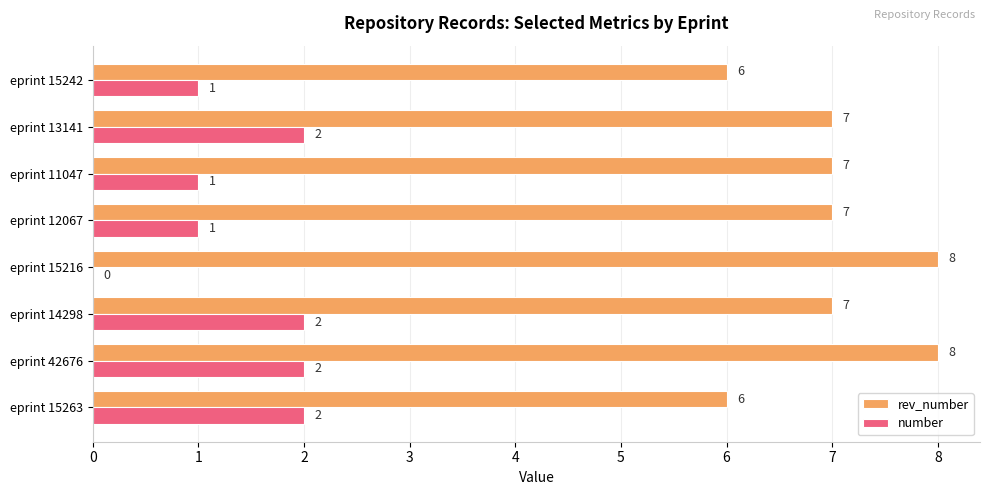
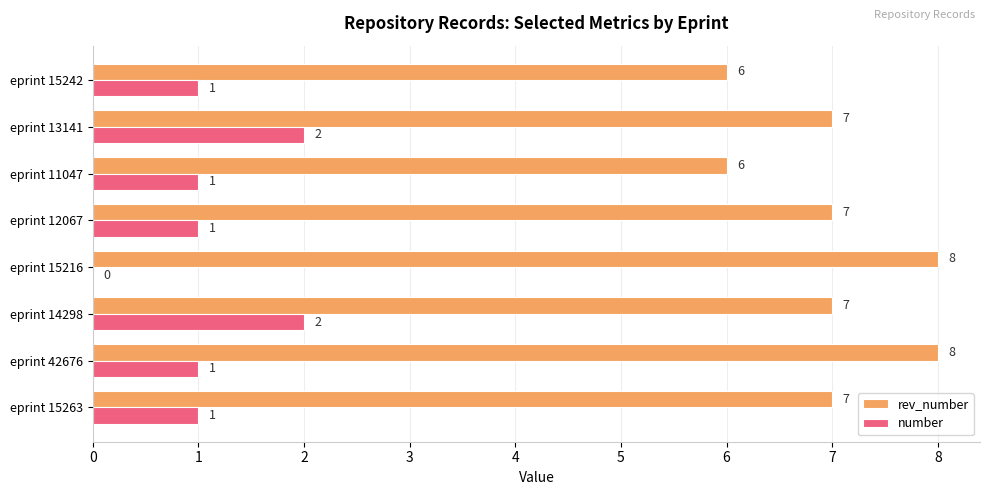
  {
    "rev_number": {
      "eprint 15242": 6,
      "eprint 13141": 7,
-     "eprint 11047": 7,
+     "eprint 11047": 6,
      "eprint 12067": 7,
      "eprint 15216": 8,
      "eprint 14298": 7,
      "eprint 42676": 8,
-     "eprint 15263": 6
+     "eprint 15263": 7
    },
    "number": {
      "eprint 15242": 1,
      "eprint 13141": 2,
      "eprint 11047": 1,
      "eprint 12067": 1,
      "eprint 15216": 0,
      "eprint 14298": 2,
-     "eprint 42676": 2,
-     "eprint 15263": 2
+     "eprint 42676": 1,
+     "eprint 15263": 1
    }
  }
